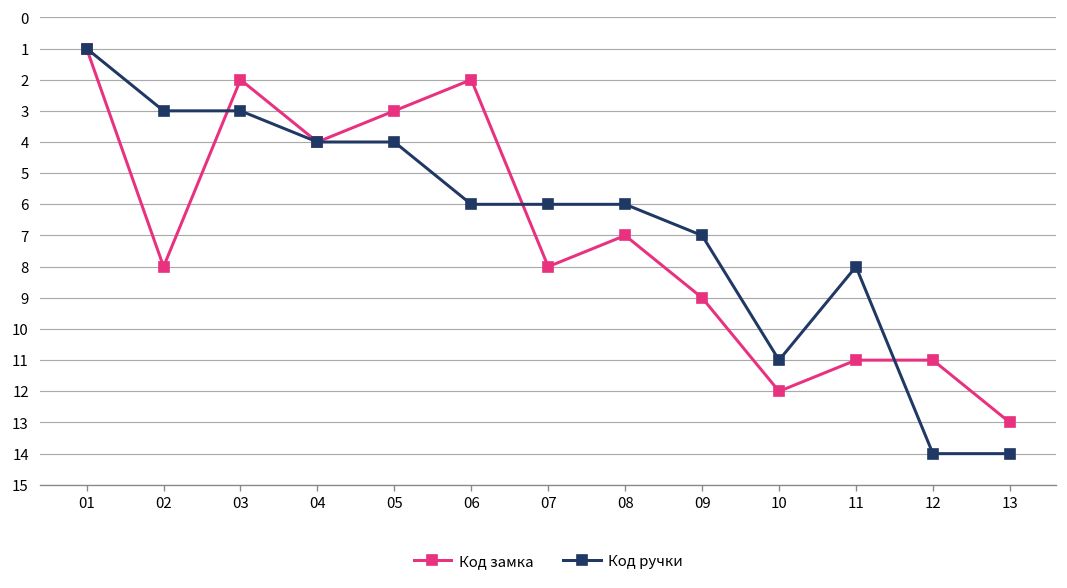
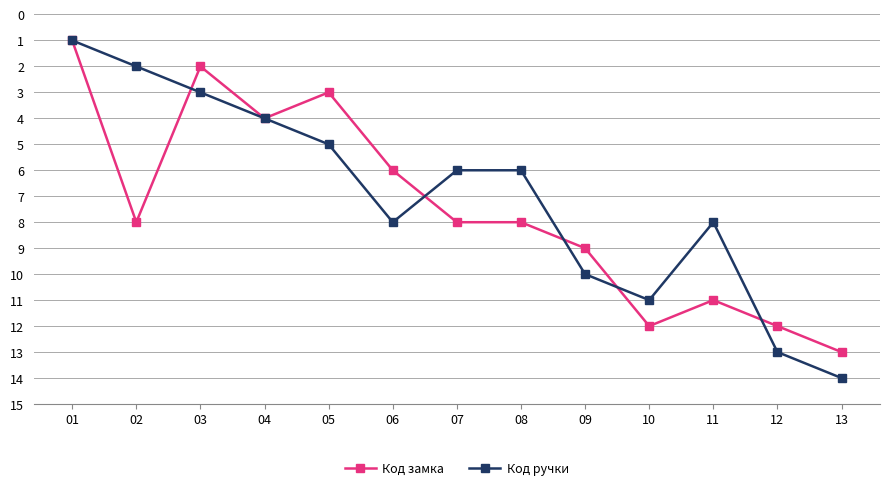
  {
    "Код замка": {
      "02": 8,
      "03": 2,
      "05": 3,
-     "06": 2,
+     "06": 6,
      "07": 8,
-     "08": 7,
+     "08": 8,
      "09": 9,
      "10": 12,
      "11": 11,
-     "12": 11,
+     "12": 12,
      "13": 13
    },
    "Код ручки": {
-     "02": 3,
+     "02": 2,
      "03": 3,
-     "05": 4,
-     "06": 6,
+     "05": 5,
+     "06": 8,
      "07": 6,
      "08": 6,
-     "09": 7,
+     "09": 10,
      "10": 11,
      "11": 8,
-     "12": 14,
+     "12": 13,
      "13": 14
    }
  }
